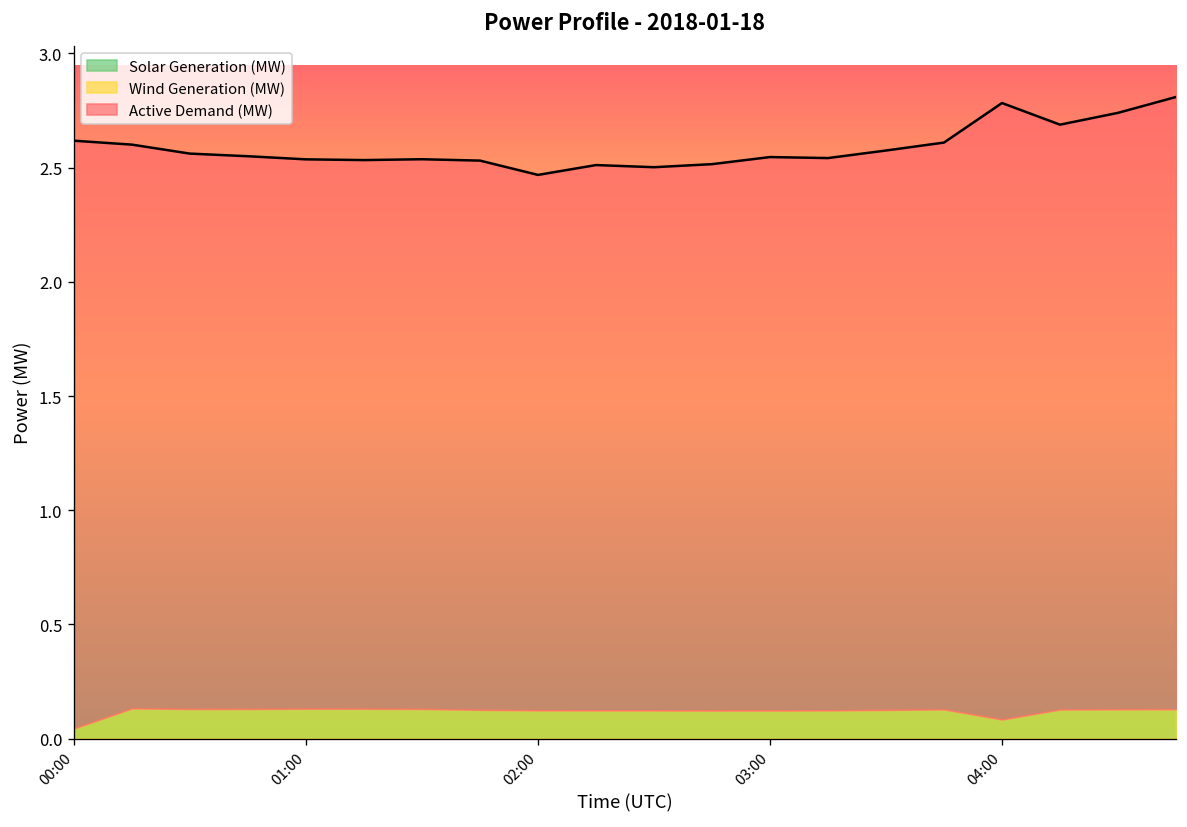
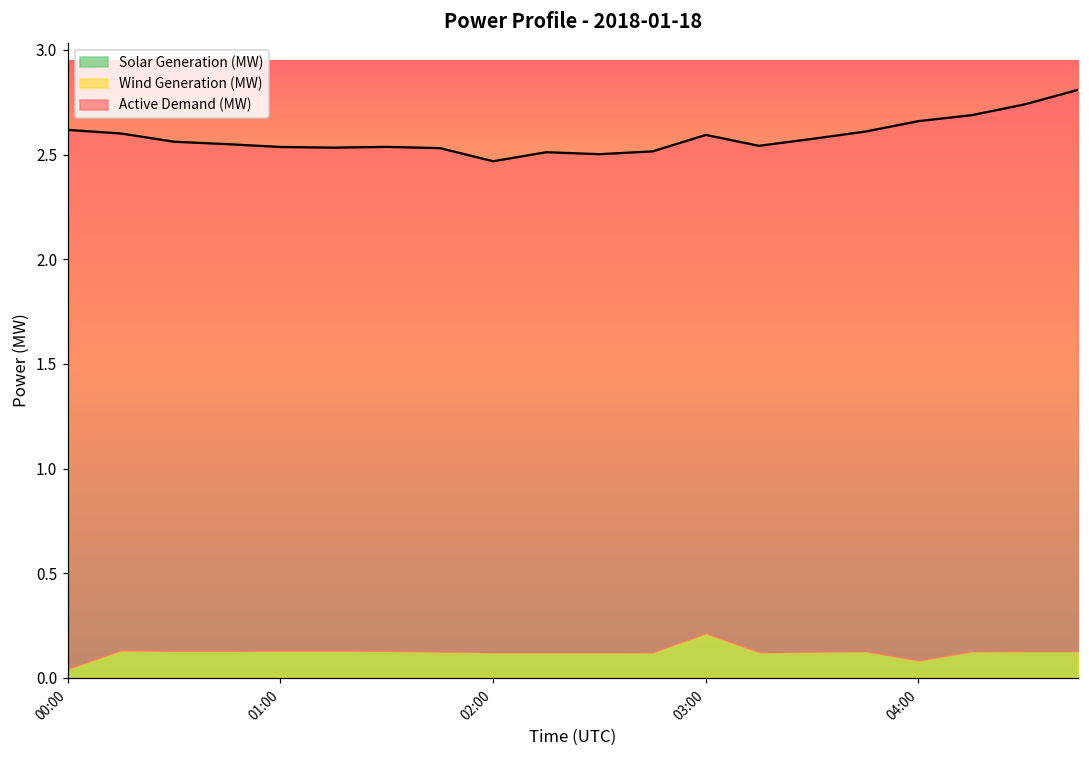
  {
    "Active Demand (MW)": {
      "00:00": 2.62,
      "01:00": 2.54,
      "02:00": 2.47,
-     "03:00": 2.55,
-     "04:00": 2.78
+     "03:00": 2.59,
+     "04:00": 2.66
    },
    "Solar Generation (MW)": {
      "00:00": 0.00,
      "01:00": 0.00,
      "02:00": 0.00,
      "03:00": 0.00,
      "04:00": 0.00
    },
    "Wind Generation (MW)": {
      "00:00": 0.04,
      "01:00": 0.13,
      "02:00": 0.12,
-     "03:00": 0.12,
+     "03:00": 0.21,
      "04:00": 0.08
    }
  }
